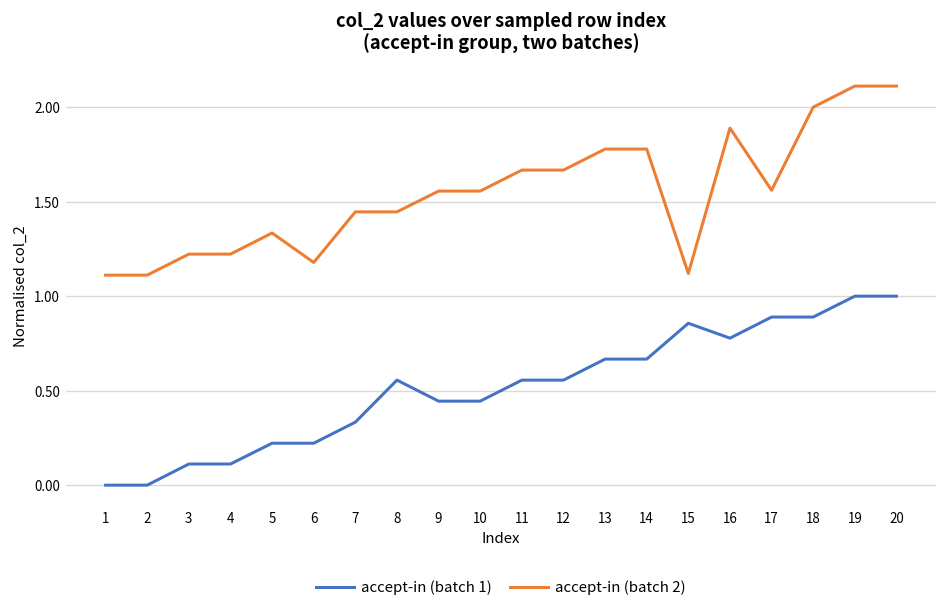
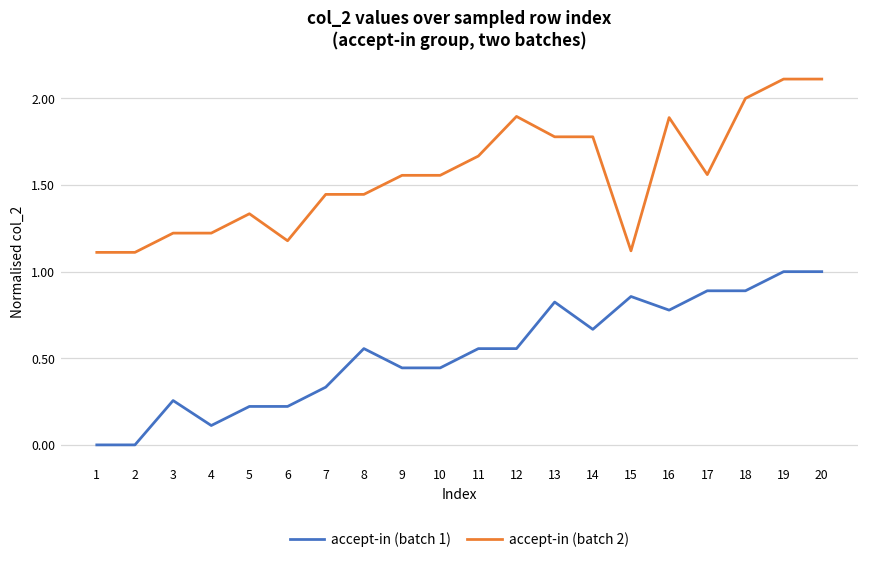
  {
    "accept-in (batch 1)": {
      "1": 0.00,
      "2": 0.00,
-     "3": 0.11,
+     "3": 0.26,
      "4": 0.11,
      "5": 0.22,
      "6": 0.22,
      "7": 0.33,
      "8": 0.56,
      "9": 0.44,
      "10": 0.44,
      "11": 0.56,
      "12": 0.56,
-     "13": 0.67,
+     "13": 0.82,
      "14": 0.67,
      "15": 0.86,
      "16": 0.78,
      "17": 0.89,
      "18": 0.89,
      "19": 1.00,
      "20": 1.00
    },
    "accept-in (batch 2)": {
      "1": 1.11,
      "2": 1.11,
      "3": 1.22,
      "4": 1.22,
      "5": 1.33,
      "6": 1.18,
      "7": 1.45,
      "8": 1.45,
      "9": 1.56,
      "10": 1.56,
      "11": 1.67,
-     "12": 1.67,
+     "12": 1.90,
      "13": 1.78,
      "14": 1.78,
      "15": 1.12,
      "16": 1.89,
      "17": 1.56,
      "18": 2.00,
      "19": 2.11,
      "20": 2.11
    }
  }
